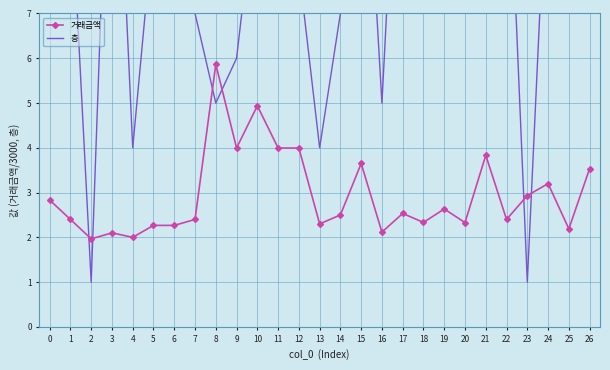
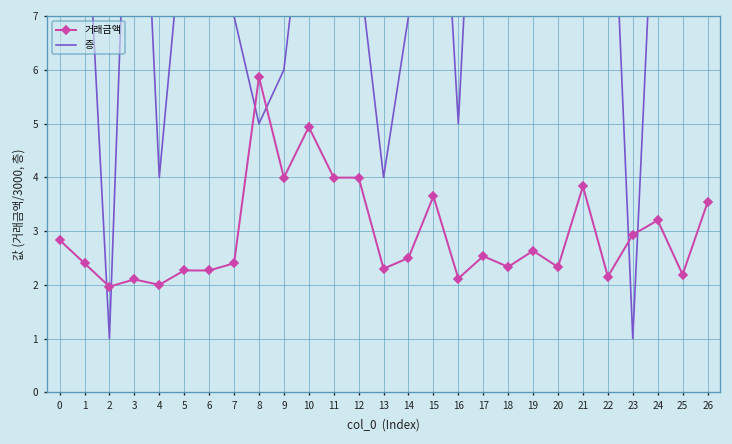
  {
    "거래금액": {
      "0": 2.8,
      "1": 2.4,
      "2": 2.0,
      "3": 2.1,
      "4": 2.0,
      "5": 2.3,
      "6": 2.3,
      "7": 2.4,
      "8": 5.9,
      "9": 4.0,
      "10": 4.9,
      "11": 4.0,
      "12": 4.0,
      "13": 2.3,
      "14": 2.5,
      "15": 3.6,
      "16": 2.1,
      "17": 2.5,
      "18": 2.3,
      "19": 2.6,
      "20": 2.3,
      "21": 3.8,
-     "22": 2.4,
+     "22": 2.2,
      "23": 2.9,
      "24": 3.2,
      "25": 2.2,
      "26": 3.5
    },
    "층": {
      "2": 1.0,
      "4": 4.0,
      "7": 7.0,
      "8": 5.0,
      "9": 6.0,
      "13": 4.0,
      "14": 7.0,
      "16": 5.0,
      "23": 1.0
    }
  }
